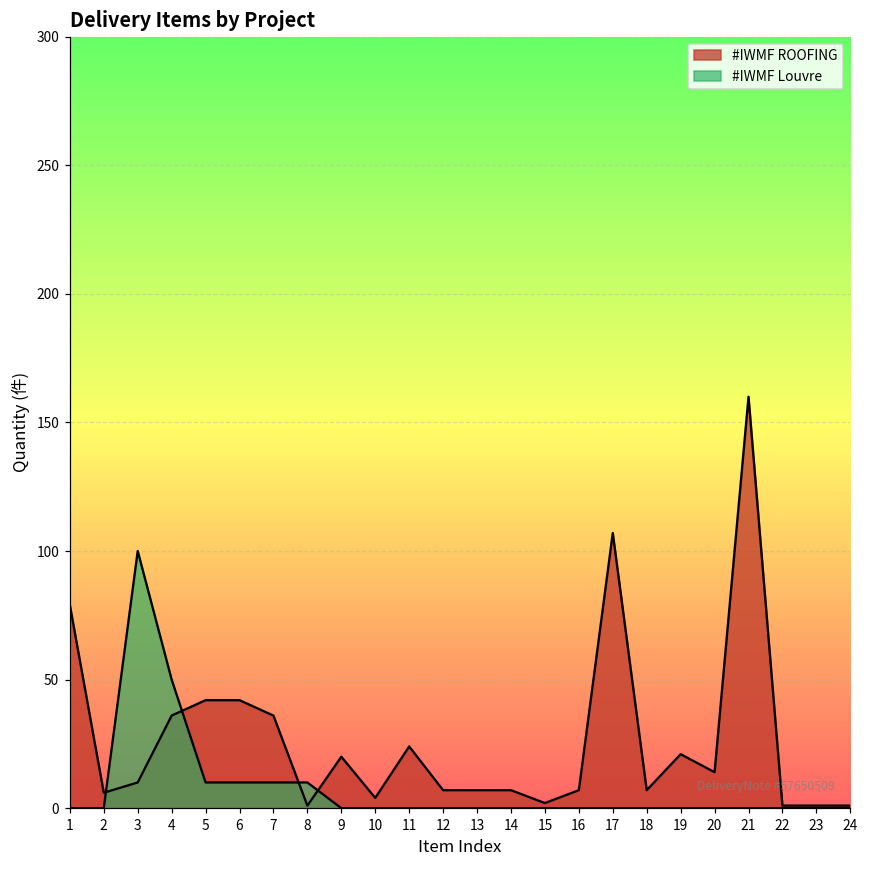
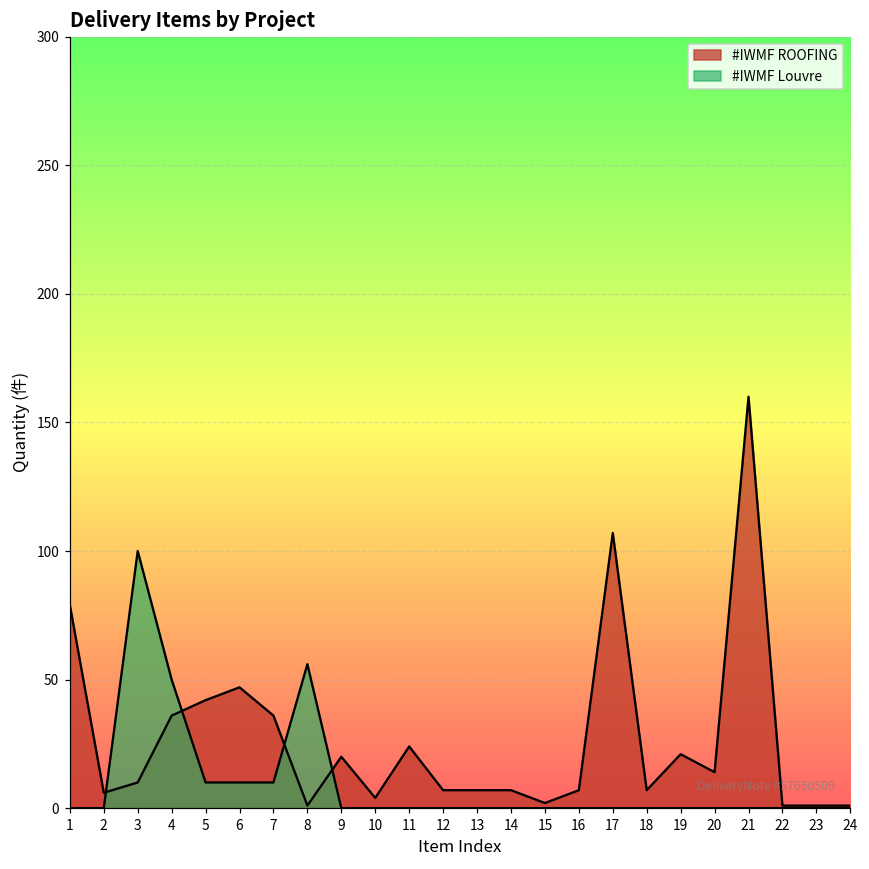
  {
    "#IWMF ROOFING": {
      "1": 79,
      "2": 6,
      "3": 10,
      "4": 36,
      "5": 42,
-     "6": 42,
+     "6": 47,
      "7": 36,
      "8": 1,
      "9": 20,
      "10": 4,
      "11": 24,
      "12": 7,
      "13": 7,
      "14": 7,
      "15": 2,
      "16": 7,
      "17": 107,
      "18": 7,
      "19": 21,
      "21": 160
    },
    "#IWMF Louvre": {
      "1": 0,
      "2": 0,
      "3": 100,
      "4": 50,
      "5": 10,
      "6": 10,
      "7": 10,
-     "8": 10,
+     "8": 56,
      "9": 0,
      "10": 0,
      "11": 0,
      "12": 0,
      "13": 0,
      "14": 0,
      "15": 0,
      "16": 0,
      "17": 0,
      "18": 0,
      "19": 0,
      "20": 0,
      "21": 0
    }
  }
